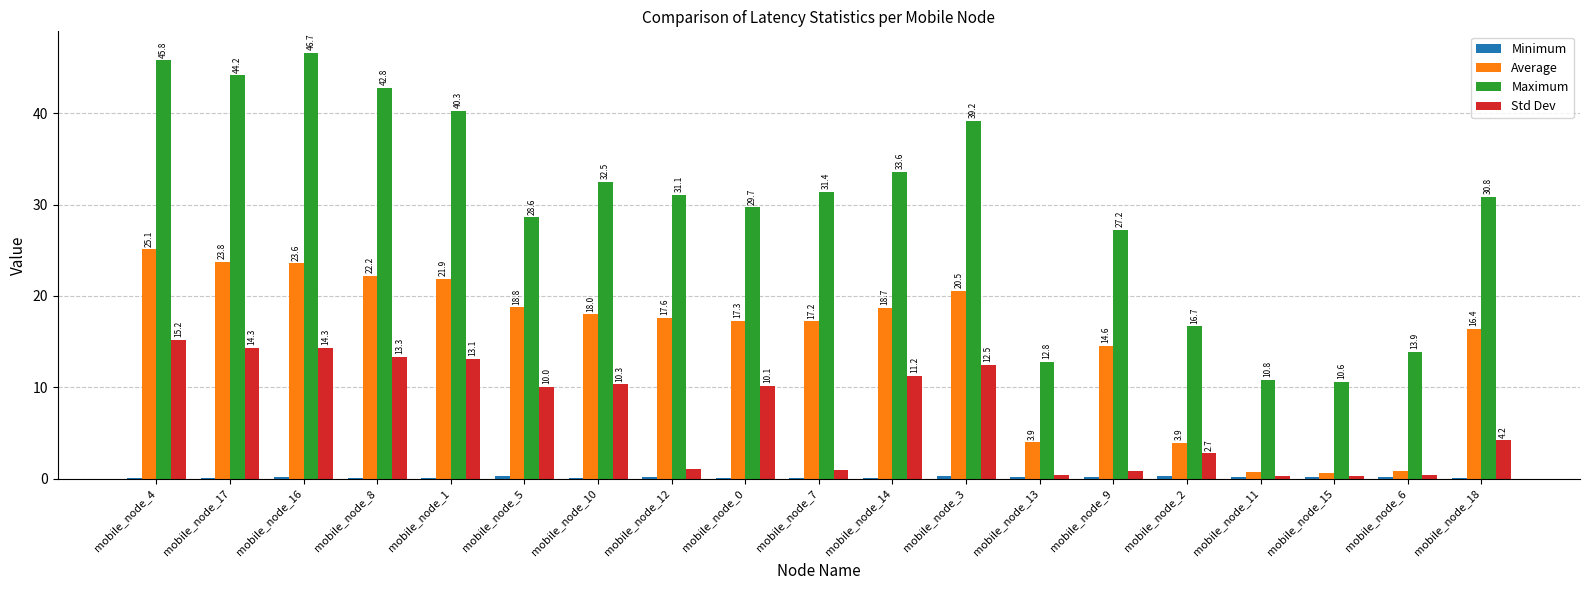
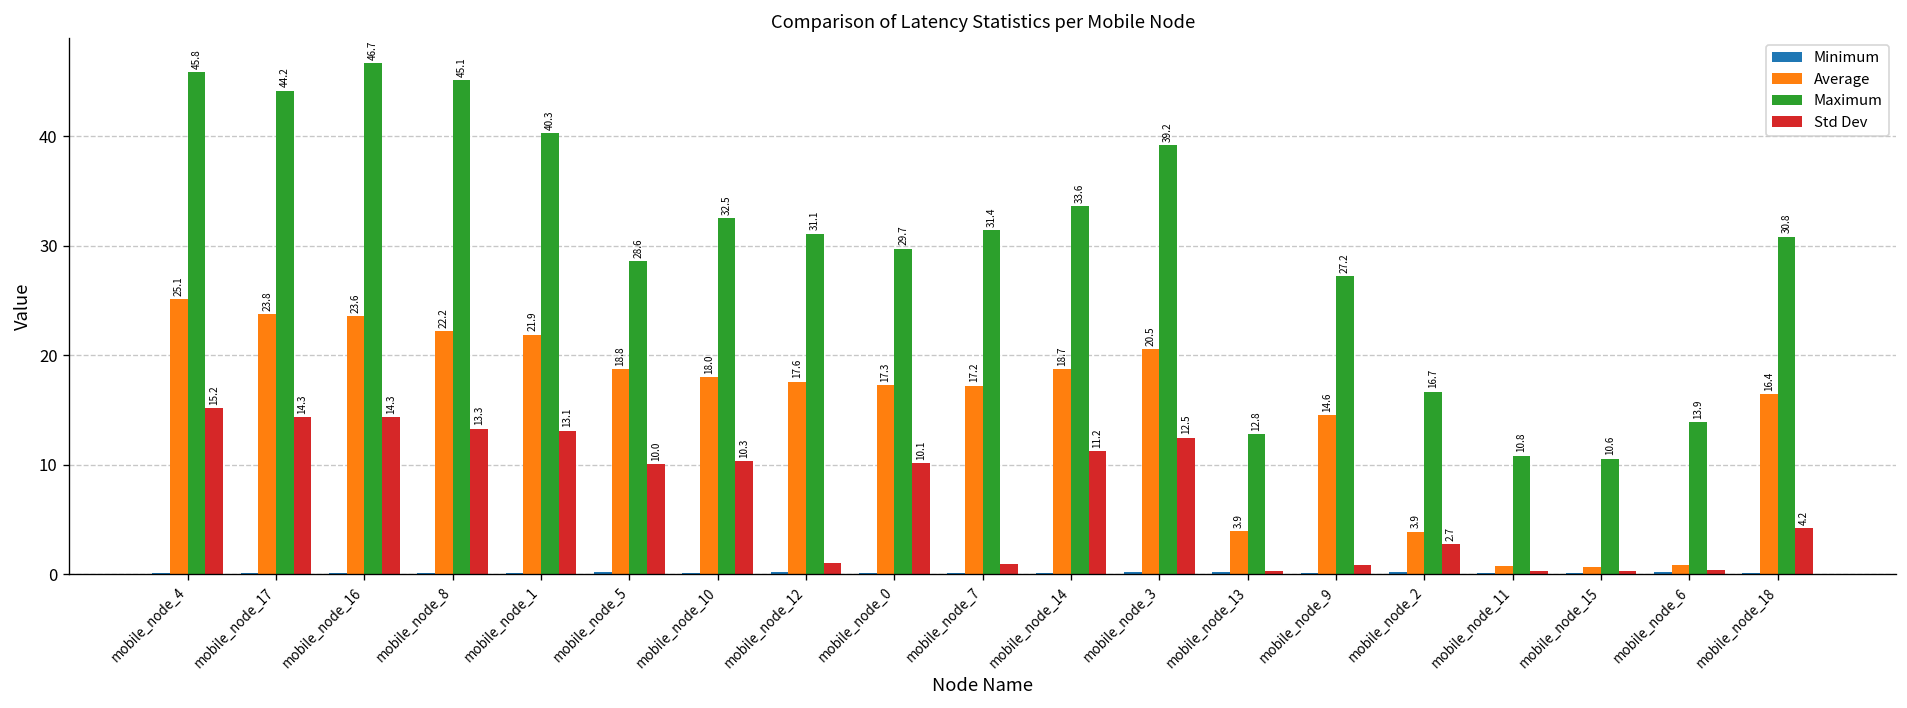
  {
    "Average": {
      "mobile_node_4": 25.1,
      "mobile_node_17": 23.8,
      "mobile_node_16": 23.6,
      "mobile_node_8": 22.2,
      "mobile_node_1": 21.9,
      "mobile_node_5": 18.8,
      "mobile_node_10": 18.0,
      "mobile_node_12": 17.6,
      "mobile_node_0": 17.3,
      "mobile_node_7": 17.2,
      "mobile_node_14": 18.7,
      "mobile_node_3": 20.5,
      "mobile_node_13": 3.9,
      "mobile_node_9": 14.6,
      "mobile_node_2": 3.9,
      "mobile_node_18": 16.4
    },
    "Maximum": {
      "mobile_node_4": 45.8,
      "mobile_node_17": 44.2,
      "mobile_node_16": 46.7,
-     "mobile_node_8": 42.8,
+     "mobile_node_8": 45.1,
      "mobile_node_1": 40.3,
      "mobile_node_5": 28.6,
      "mobile_node_10": 32.5,
      "mobile_node_12": 31.1,
      "mobile_node_0": 29.7,
      "mobile_node_7": 31.4,
      "mobile_node_14": 33.6,
      "mobile_node_3": 39.2,
      "mobile_node_13": 12.8,
      "mobile_node_9": 27.2,
      "mobile_node_2": 16.7,
      "mobile_node_11": 10.8,
      "mobile_node_15": 10.6,
      "mobile_node_6": 13.9,
      "mobile_node_18": 30.8
    },
    "Std Dev": {
      "mobile_node_4": 15.2,
      "mobile_node_17": 14.3,
      "mobile_node_16": 14.3,
      "mobile_node_8": 13.3,
      "mobile_node_1": 13.1,
      "mobile_node_5": 10.0,
      "mobile_node_10": 10.3,
      "mobile_node_0": 10.1,
      "mobile_node_14": 11.2,
      "mobile_node_3": 12.5,
      "mobile_node_2": 2.7,
      "mobile_node_18": 4.2
    }
  }
